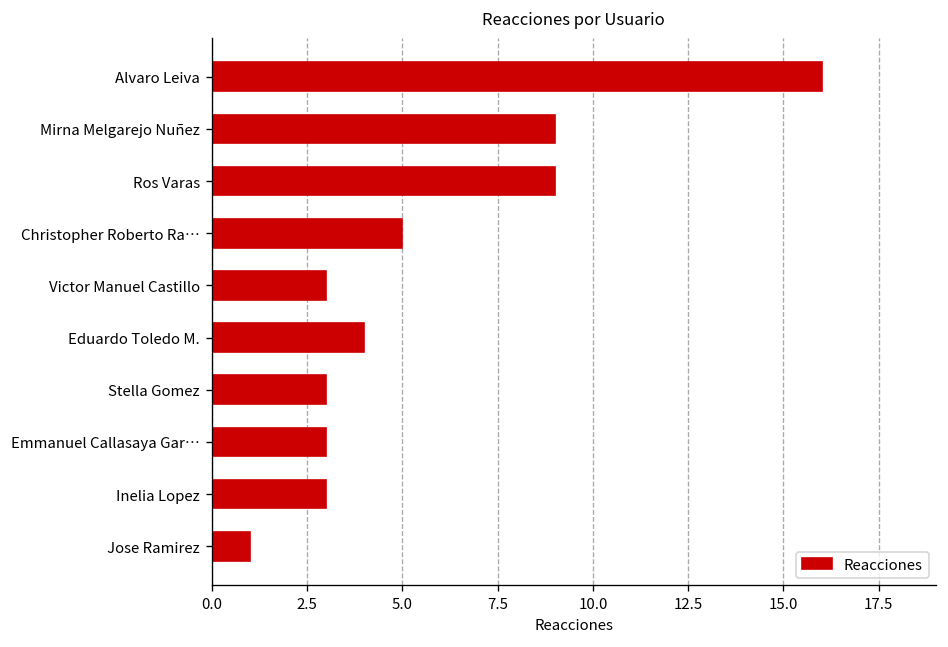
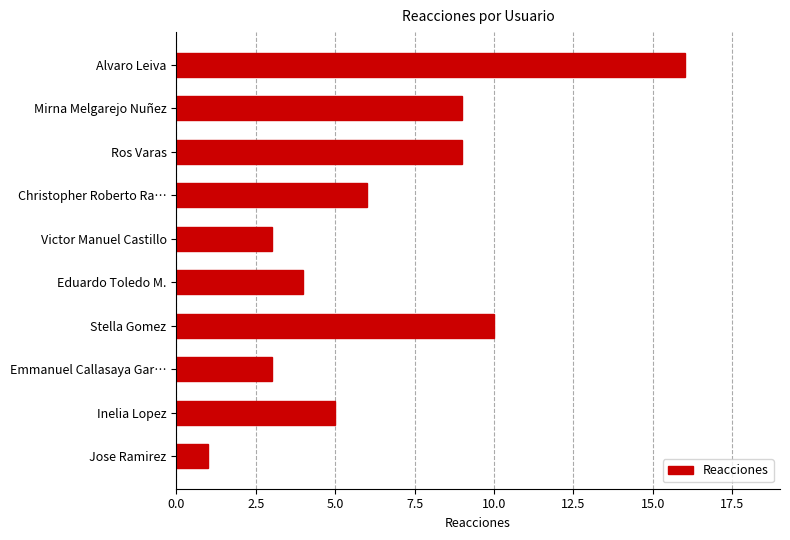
  {
    "Alvaro Leiva": 16,
    "Mirna Melgarejo Nuñez": 9,
    "Ros Varas": 9,
-   "Christopher Roberto Ra…": 5,
+   "Christopher Roberto Ra…": 6,
    "Victor Manuel Castillo": 3,
    "Eduardo Toledo M.": 4,
-   "Stella Gomez": 3,
+   "Stella Gomez": 10,
    "Emmanuel Callasaya Gar…": 3,
-   "Inelia Lopez": 3,
+   "Inelia Lopez": 5,
    "Jose Ramirez": 1
  }
